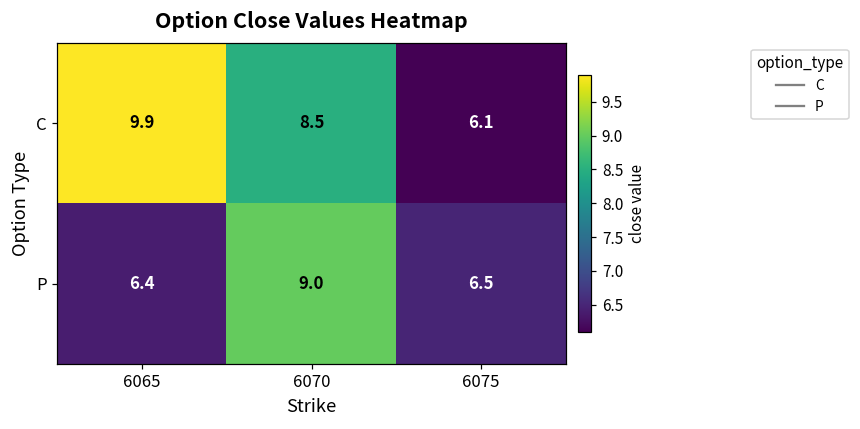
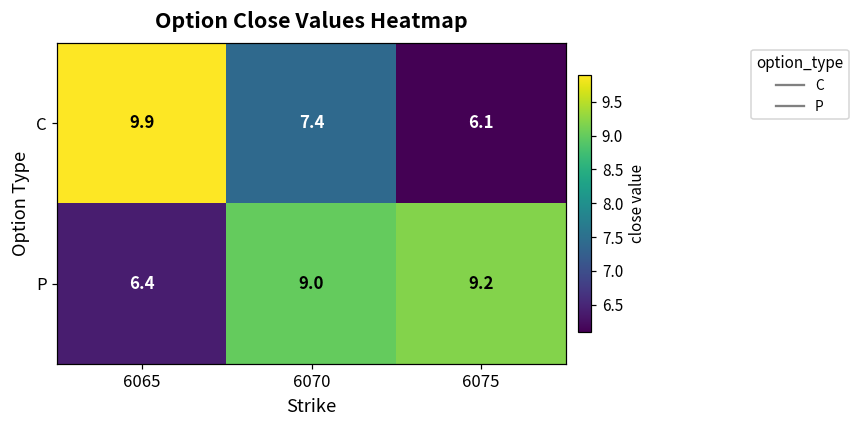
  {
    "C": {
      "6065": 9.9,
-     "6070": 8.5,
+     "6070": 7.4,
      "6075": 6.1
    },
    "P": {
      "6065": 6.4,
      "6070": 9.0,
-     "6075": 6.5
+     "6075": 9.2
    }
  }
